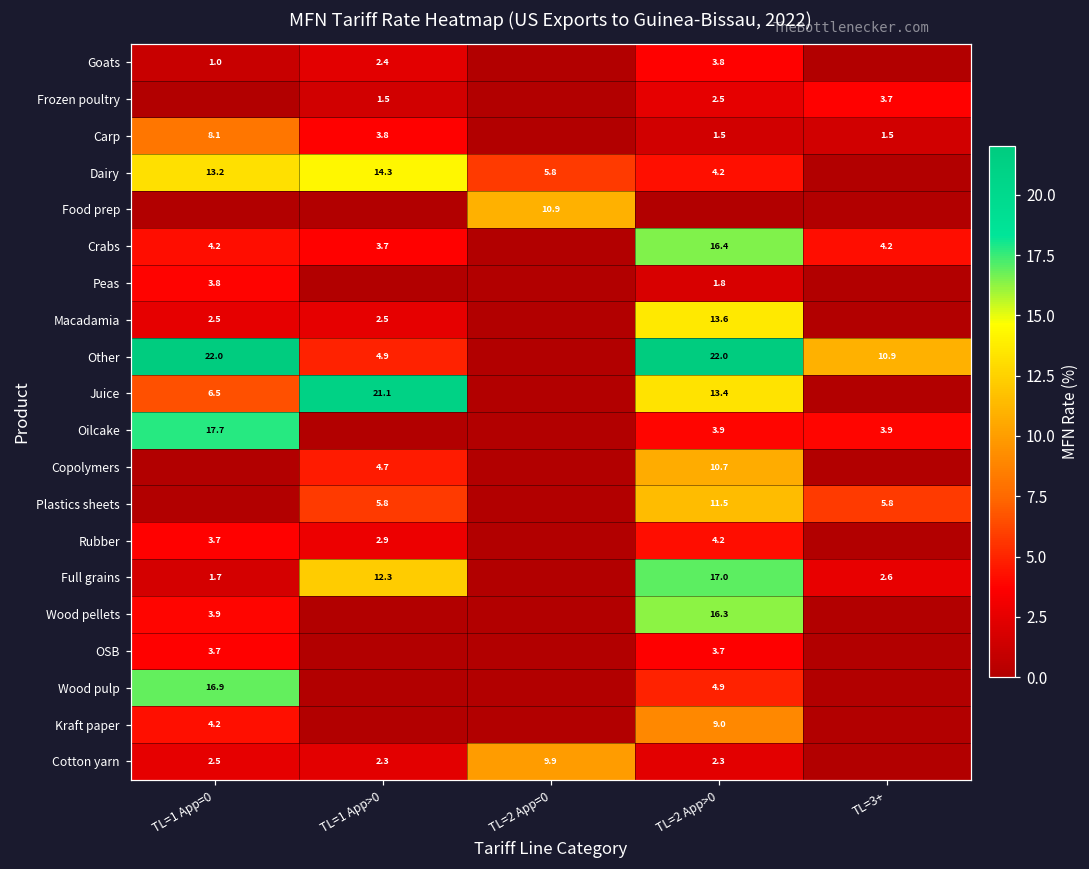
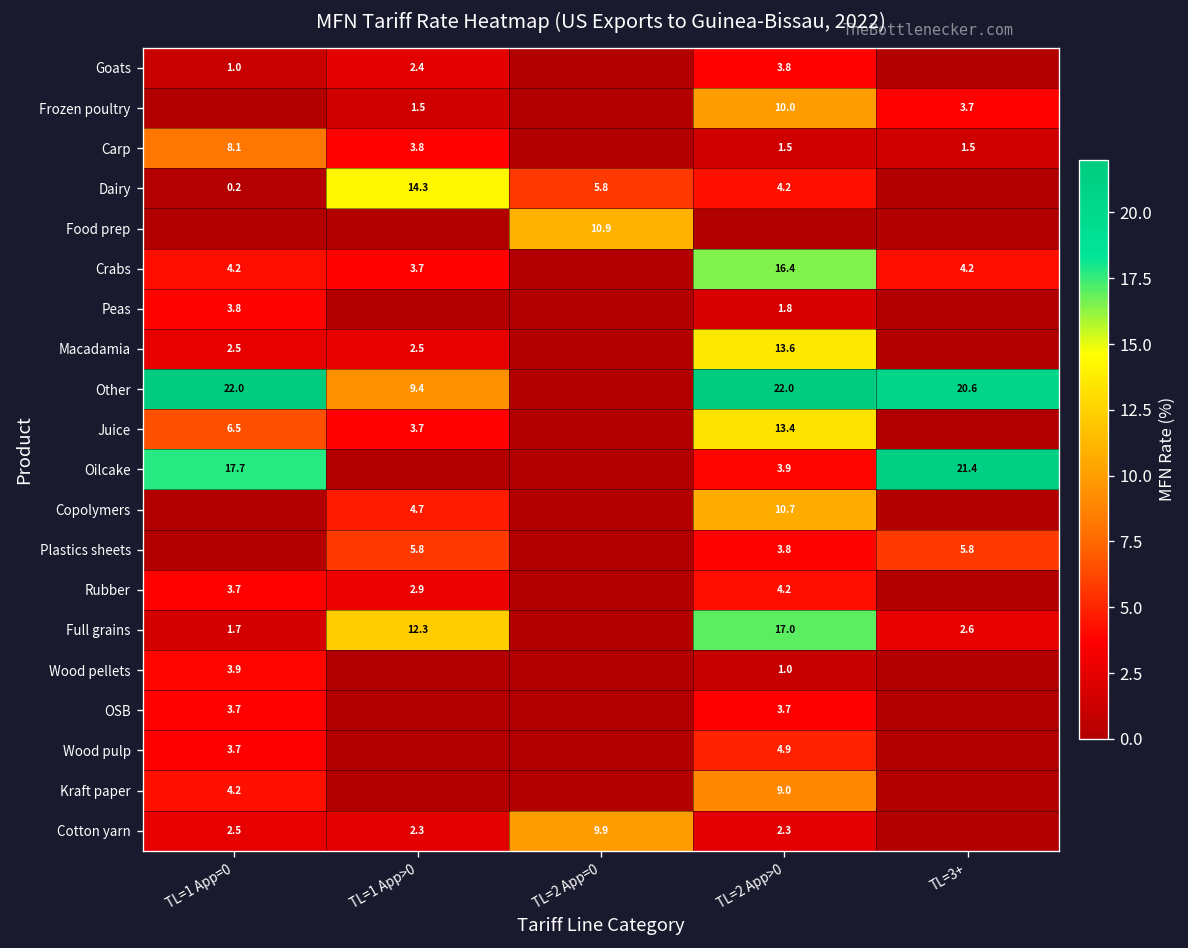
  {
    "Goats": {
      "TL=1 App=0": 1.0,
      "TL=1 App>0": 2.4,
      "TL=2 App>0": 3.8
    },
    "Frozen poultry": {
      "TL=1 App>0": 1.5,
-     "TL=2 App>0": 2.5,
+     "TL=2 App>0": 10.0,
      "TL=3+": 3.7
    },
    "Carp": {
      "TL=1 App=0": 8.1,
      "TL=1 App>0": 3.8,
      "TL=2 App>0": 1.5,
      "TL=3+": 1.5
    },
    "Dairy": {
-     "TL=1 App=0": 13.2,
+     "TL=1 App=0": 0.2,
      "TL=1 App>0": 14.3,
      "TL=2 App=0": 5.8,
      "TL=2 App>0": 4.2
    },
    "Food prep": {
      "TL=2 App=0": 10.9
    },
    "Crabs": {
      "TL=1 App=0": 4.2,
      "TL=1 App>0": 3.7,
      "TL=2 App>0": 16.4,
      "TL=3+": 4.2
    },
    "Peas": {
      "TL=1 App=0": 3.8,
      "TL=2 App>0": 1.8
    },
    "Macadamia": {
      "TL=1 App=0": 2.5,
      "TL=1 App>0": 2.5,
      "TL=2 App>0": 13.6
    },
    "Other": {
      "TL=1 App=0": 22.0,
-     "TL=1 App>0": 4.9,
+     "TL=1 App>0": 9.4,
      "TL=2 App>0": 22.0,
-     "TL=3+": 10.9
+     "TL=3+": 20.6
    },
    "Juice": {
      "TL=1 App=0": 6.5,
-     "TL=1 App>0": 21.1,
+     "TL=1 App>0": 3.7,
      "TL=2 App>0": 13.4
    },
    "Oilcake": {
      "TL=1 App=0": 17.7,
      "TL=2 App>0": 3.9,
-     "TL=3+": 3.9
+     "TL=3+": 21.4
    },
    "Copolymers": {
      "TL=1 App>0": 4.7,
      "TL=2 App>0": 10.7
    },
    "Plastics sheets": {
      "TL=1 App>0": 5.8,
-     "TL=2 App>0": 11.5,
+     "TL=2 App>0": 3.8,
      "TL=3+": 5.8
    },
    "Rubber": {
      "TL=1 App=0": 3.7,
      "TL=1 App>0": 2.9,
      "TL=2 App>0": 4.2
    },
    "Full grains": {
      "TL=1 App=0": 1.7,
      "TL=1 App>0": 12.3,
      "TL=2 App>0": 17.0,
      "TL=3+": 2.6
    },
    "Wood pellets": {
      "TL=1 App=0": 3.9,
-     "TL=2 App>0": 16.3
+     "TL=2 App>0": 1.0
    },
    "OSB": {
      "TL=1 App=0": 3.7,
      "TL=2 App>0": 3.7
    },
    "Wood pulp": {
-     "TL=1 App=0": 16.9,
+     "TL=1 App=0": 3.7,
      "TL=2 App>0": 4.9
    },
    "Kraft paper": {
      "TL=1 App=0": 4.2,
      "TL=2 App>0": 9.0
    },
    "Cotton yarn": {
      "TL=1 App=0": 2.5,
      "TL=1 App>0": 2.3,
      "TL=2 App=0": 9.9,
      "TL=2 App>0": 2.3
    }
  }
